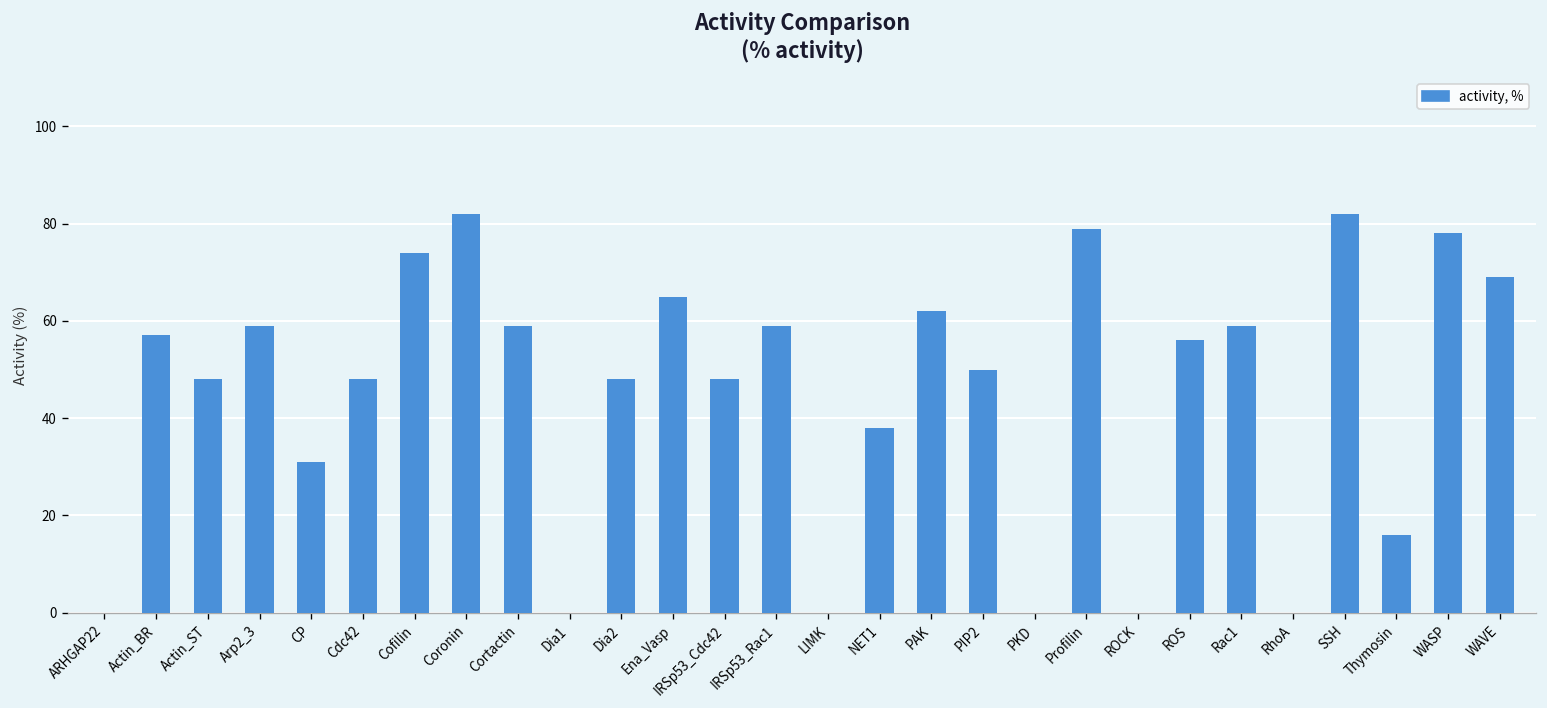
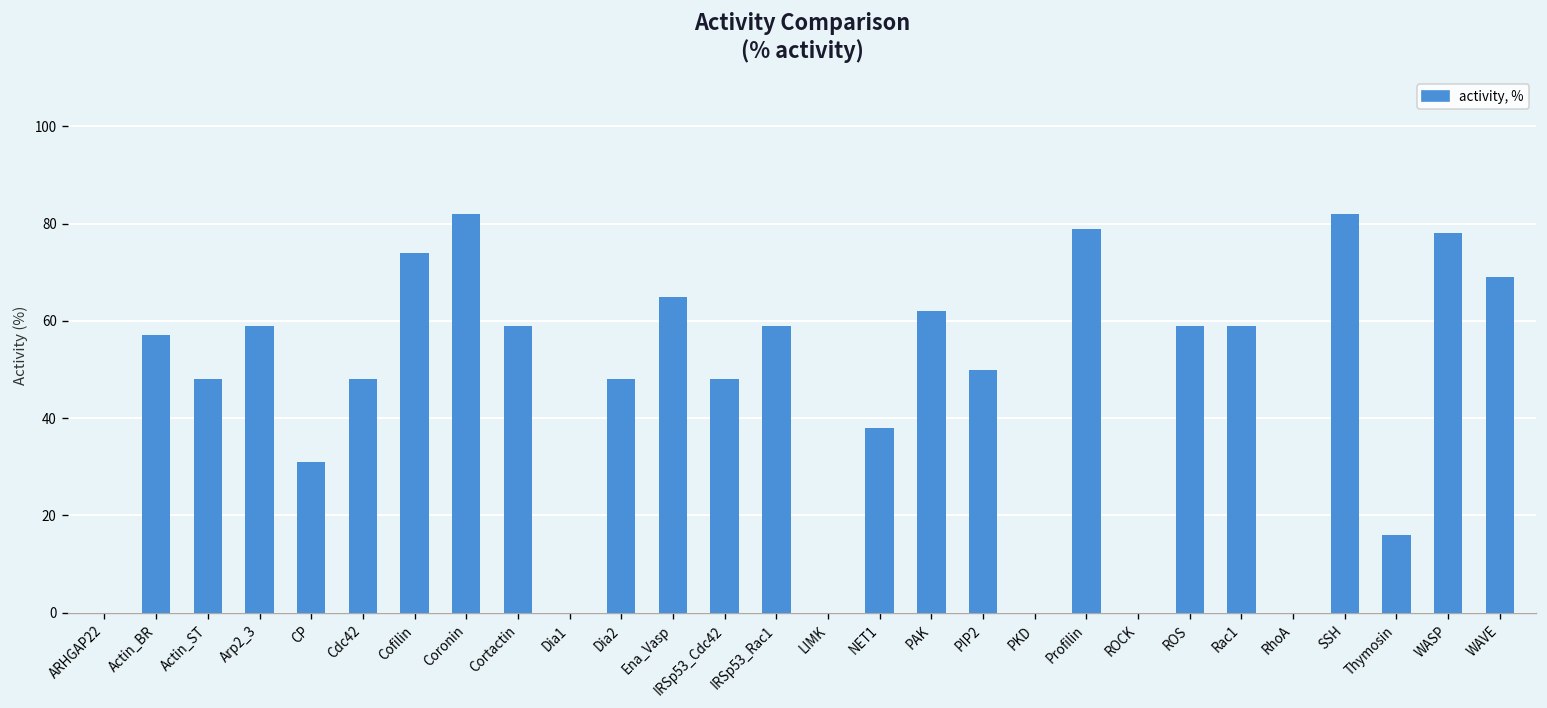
  {
    "ARHGAP22": 0,
    "Actin_BR": 57,
    "Actin_ST": 48,
    "Arp2_3": 59,
    "CP": 31,
    "Cdc42": 48,
    "Cofilin": 74,
    "Coronin": 82,
    "Cortactin": 59,
    "Dia1": 0,
    "Dia2": 48,
    "Ena_Vasp": 65,
    "IRSp53_Cdc42": 48,
    "IRSp53_Rac1": 59,
    "LIMK": 0,
    "NET1": 38,
    "PAK": 62,
    "PIP2": 50,
    "PKD": 0,
    "Profilin": 79,
    "ROCK": 0,
-   "ROS": 56,
+   "ROS": 59,
    "Rac1": 59,
    "RhoA": 0,
    "SSH": 82,
    "Thymosin": 16,
    "WASP": 78,
    "WAVE": 69
  }
